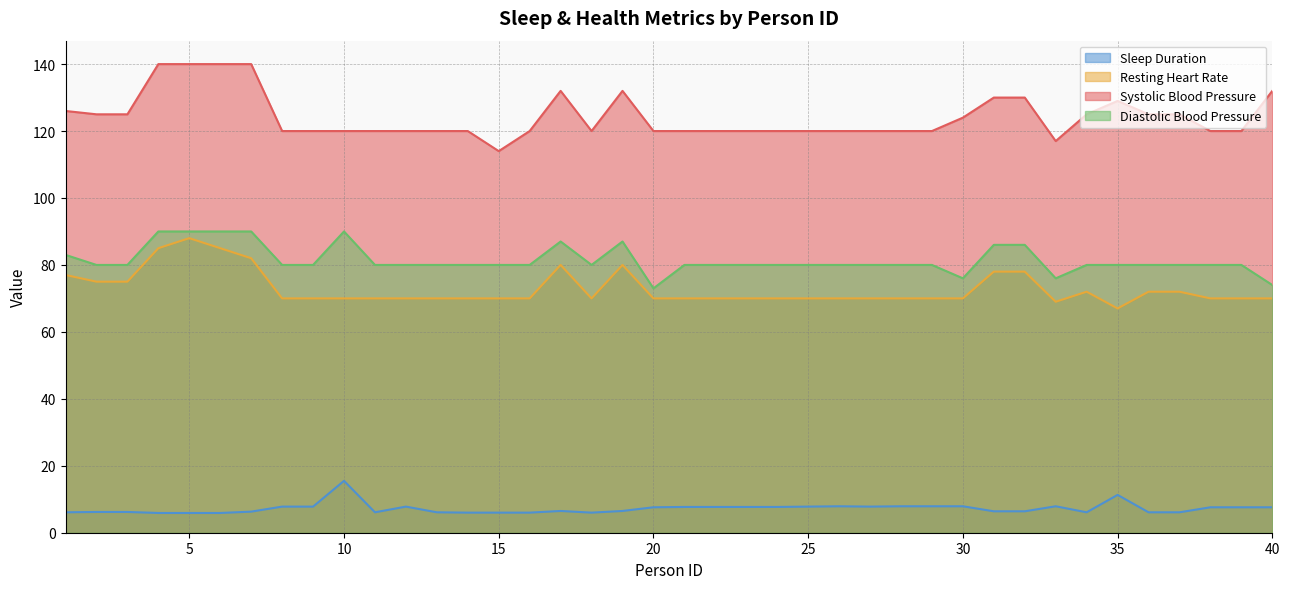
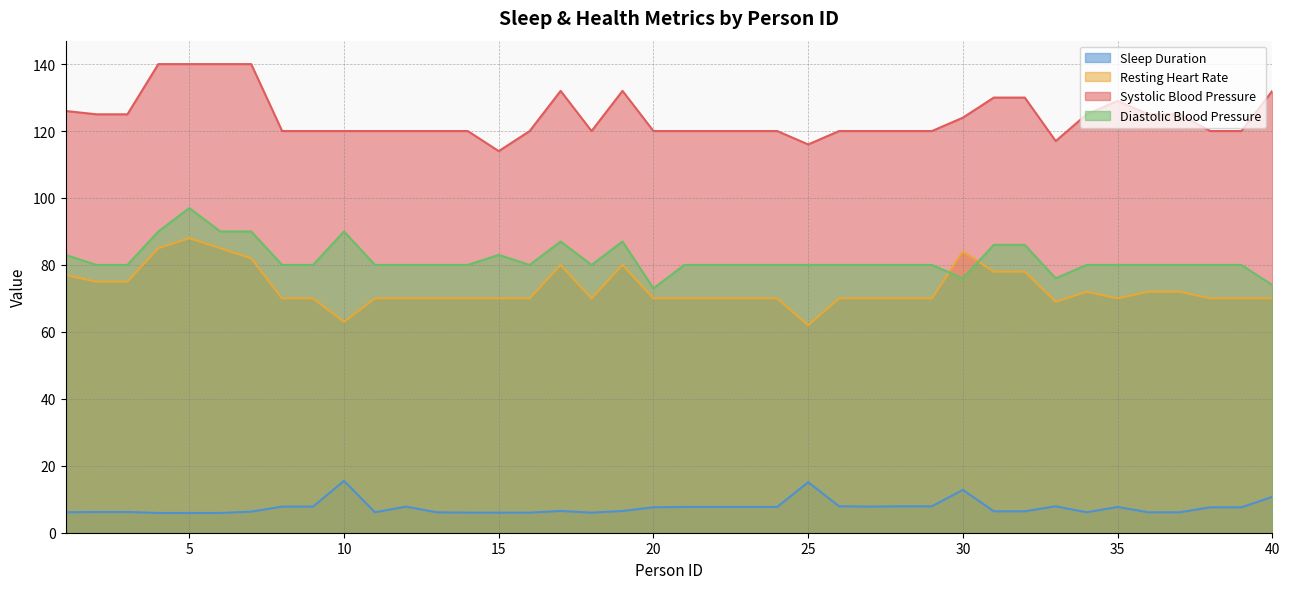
  {
    "Sleep Duration": {
      "5": 6,
      "10": 16,
      "15": 6,
      "20": 8,
-     "25": 8,
-     "30": 8,
-     "35": 11,
-     "40": 8
+     "25": 15,
+     "30": 13,
+     "35": 8,
+     "40": 11
    },
    "Resting Heart Rate": {
      "5": 88,
-     "10": 70,
+     "10": 63,
      "15": 70,
      "20": 70,
-     "25": 70,
-     "30": 70,
-     "35": 67,
+     "25": 62,
+     "30": 84,
+     "35": 70,
      "40": 70
    },
    "Systolic Blood Pressure": {
      "5": 140,
      "10": 120,
      "15": 114,
      "20": 120,
-     "25": 120,
+     "25": 116,
      "30": 124,
      "40": 132
    },
    "Diastolic Blood Pressure": {
-     "5": 90,
+     "5": 97,
      "10": 90,
-     "15": 80,
+     "15": 83,
      "20": 73,
      "25": 80,
      "30": 76,
      "35": 80,
      "40": 74
    }
  }
